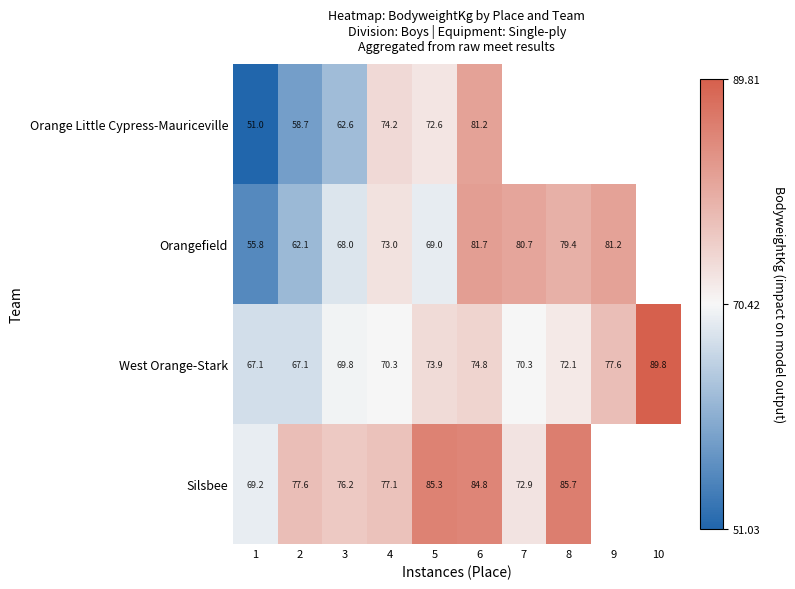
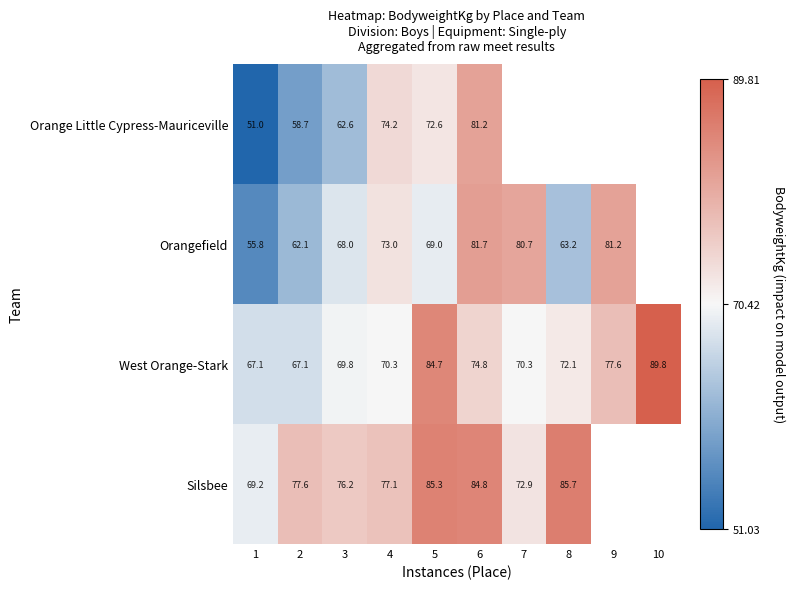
  {
    "Orange Little Cypress-Mauriceville": {
      "1": 51.0,
      "2": 58.7,
      "3": 62.6,
      "4": 74.2,
      "5": 72.6,
      "6": 81.2
    },
    "Orangefield": {
      "1": 55.8,
      "2": 62.1,
      "3": 68.0,
      "4": 73.0,
      "5": 69.0,
      "6": 81.7,
      "7": 80.7,
-     "8": 79.4,
+     "8": 63.2,
      "9": 81.2
    },
    "West Orange-Stark": {
      "1": 67.1,
      "2": 67.1,
      "3": 69.8,
      "4": 70.3,
-     "5": 73.9,
+     "5": 84.7,
      "6": 74.8,
      "7": 70.3,
      "8": 72.1,
      "9": 77.6,
      "10": 89.8
    },
    "Silsbee": {
      "1": 69.2,
      "2": 77.6,
      "3": 76.2,
      "4": 77.1,
      "5": 85.3,
      "6": 84.8,
      "7": 72.9,
      "8": 85.7
    }
  }
